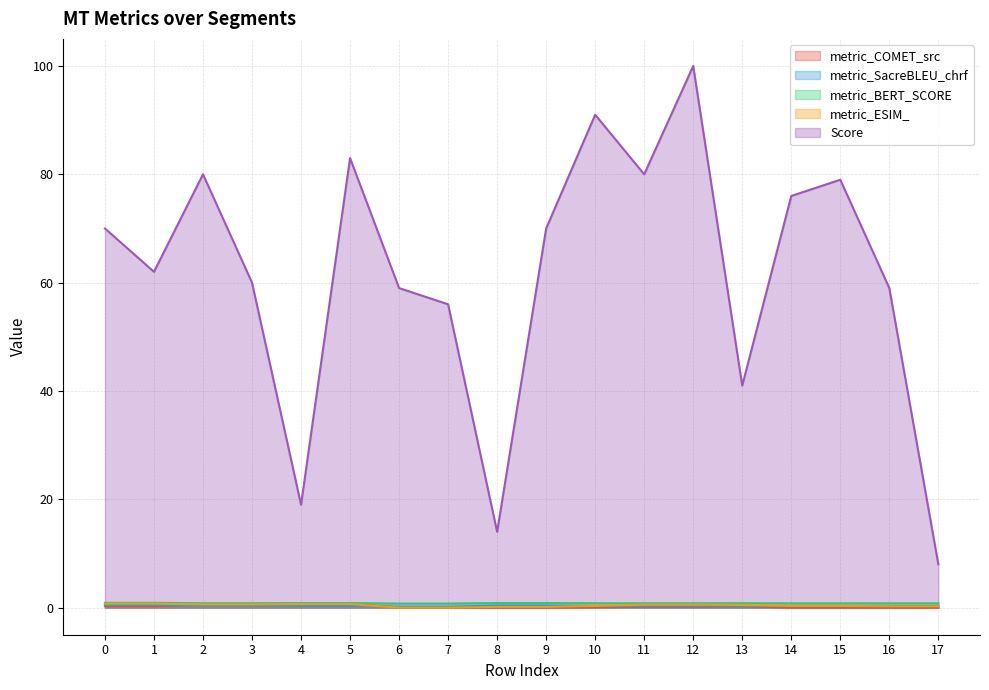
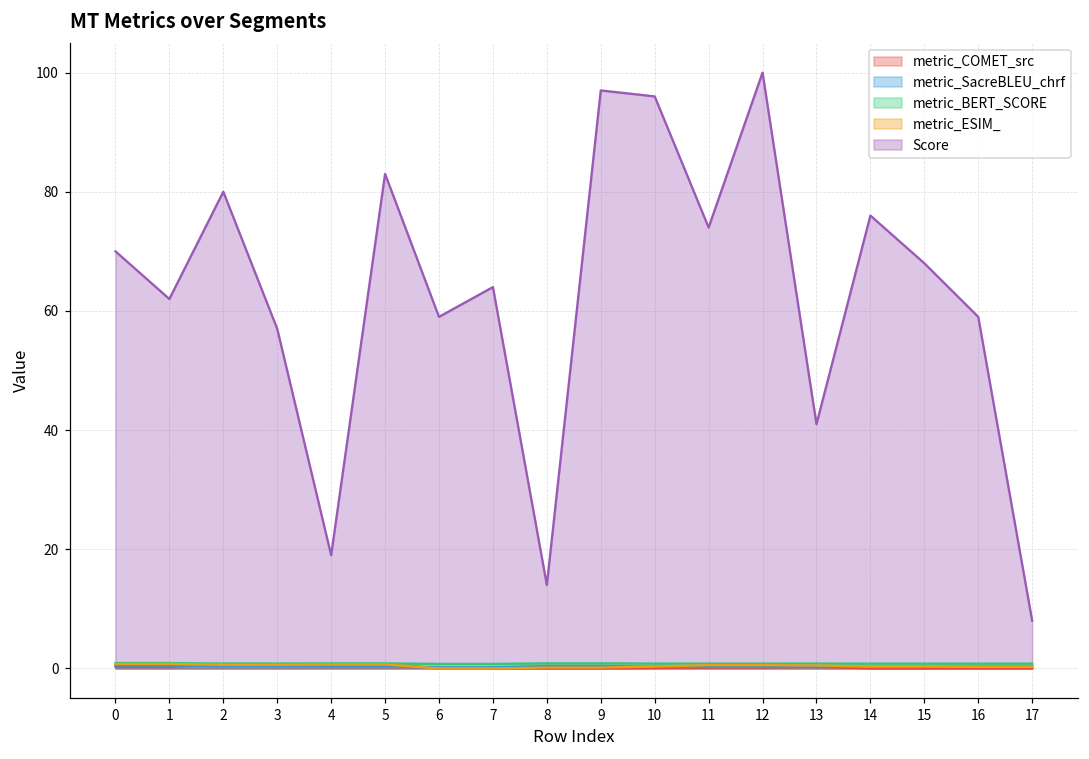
  {
    "metric_BERT_SCORE": {
      "6": 1,
      "7": 1,
      "10": 1,
      "14": 1,
      "15": 1,
      "16": 1,
      "17": 1
    },
    "Score": {
      "0": 70,
      "1": 62,
      "2": 80,
-     "3": 60,
+     "3": 57,
      "4": 19,
      "5": 83,
      "6": 59,
-     "7": 56,
+     "7": 64,
      "8": 14,
-     "9": 70,
-     "10": 91,
-     "11": 80,
+     "9": 97,
+     "10": 96,
+     "11": 74,
      "12": 100,
      "13": 41,
      "14": 76,
-     "15": 79,
+     "15": 68,
      "16": 59,
      "17": 8
    }
  }
